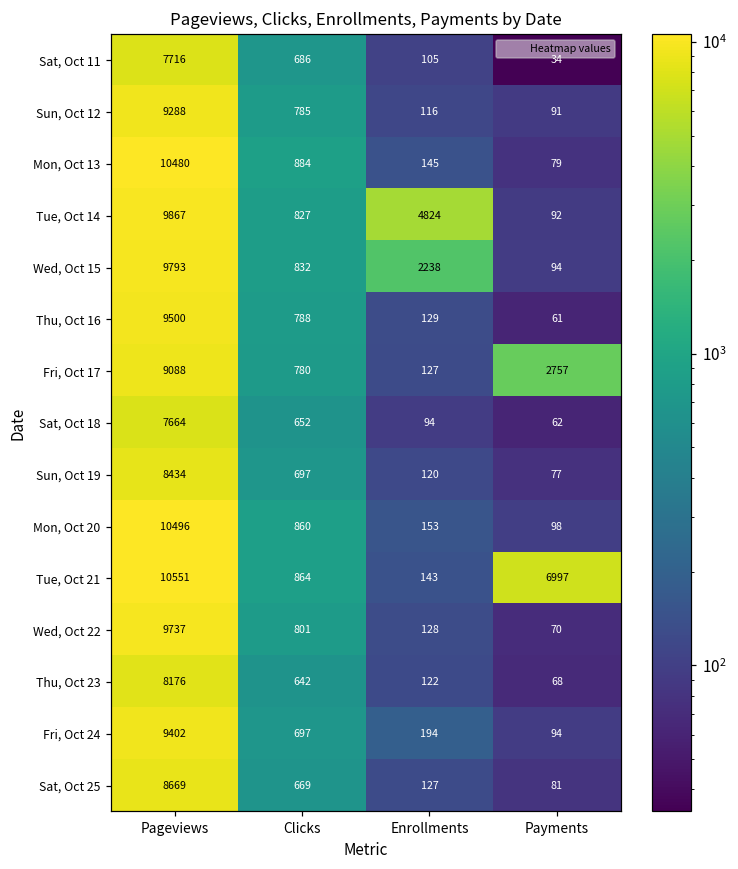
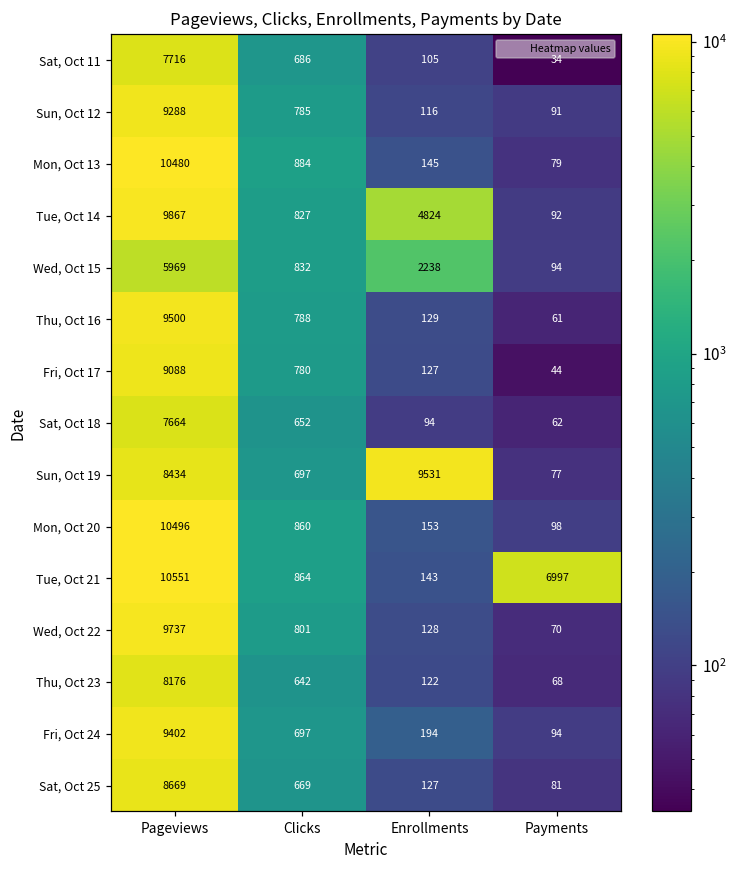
  {
    "Sat, Oct 11": {
      "Pageviews": 7716,
      "Clicks": 686,
      "Enrollments": 105
    },
    "Sun, Oct 12": {
      "Pageviews": 9288,
      "Clicks": 785,
      "Enrollments": 116,
      "Payments": 91
    },
    "Mon, Oct 13": {
      "Pageviews": 10480,
      "Clicks": 884,
      "Enrollments": 145,
      "Payments": 79
    },
    "Tue, Oct 14": {
      "Pageviews": 9867,
      "Clicks": 827,
      "Enrollments": 4824,
      "Payments": 92
    },
    "Wed, Oct 15": {
-     "Pageviews": 9793,
+     "Pageviews": 5969,
      "Clicks": 832,
      "Enrollments": 2238,
      "Payments": 94
    },
    "Thu, Oct 16": {
      "Pageviews": 9500,
      "Clicks": 788,
      "Enrollments": 129,
      "Payments": 61
    },
    "Fri, Oct 17": {
      "Pageviews": 9088,
      "Clicks": 780,
      "Enrollments": 127,
-     "Payments": 2757
+     "Payments": 44
    },
    "Sat, Oct 18": {
      "Pageviews": 7664,
      "Clicks": 652,
      "Enrollments": 94,
      "Payments": 62
    },
    "Sun, Oct 19": {
      "Pageviews": 8434,
      "Clicks": 697,
-     "Enrollments": 120,
+     "Enrollments": 9531,
      "Payments": 77
    },
    "Mon, Oct 20": {
      "Pageviews": 10496,
      "Clicks": 860,
      "Enrollments": 153,
      "Payments": 98
    },
    "Tue, Oct 21": {
      "Pageviews": 10551,
      "Clicks": 864,
      "Enrollments": 143,
      "Payments": 6997
    },
    "Wed, Oct 22": {
      "Pageviews": 9737,
      "Clicks": 801,
      "Enrollments": 128,
      "Payments": 70
    },
    "Thu, Oct 23": {
      "Pageviews": 8176,
      "Clicks": 642,
      "Enrollments": 122,
      "Payments": 68
    },
    "Fri, Oct 24": {
      "Pageviews": 9402,
      "Clicks": 697,
      "Enrollments": 194,
      "Payments": 94
    },
    "Sat, Oct 25": {
      "Pageviews": 8669,
      "Clicks": 669,
      "Enrollments": 127,
      "Payments": 81
    }
  }
